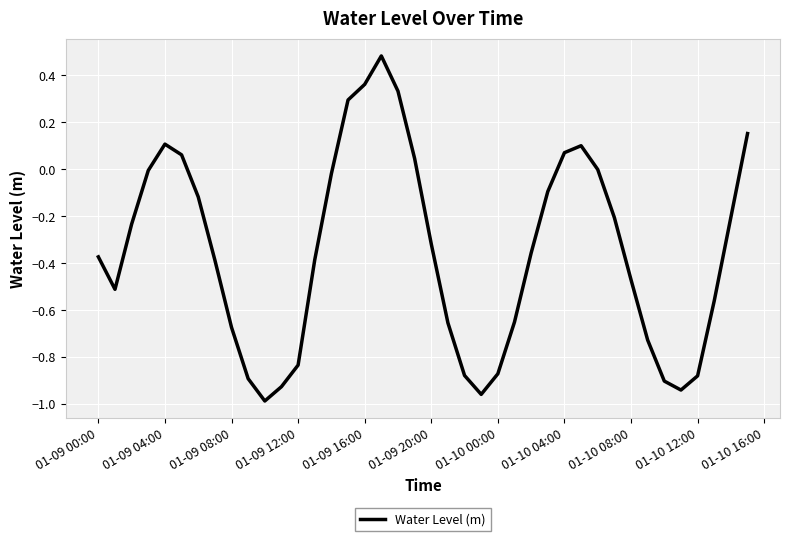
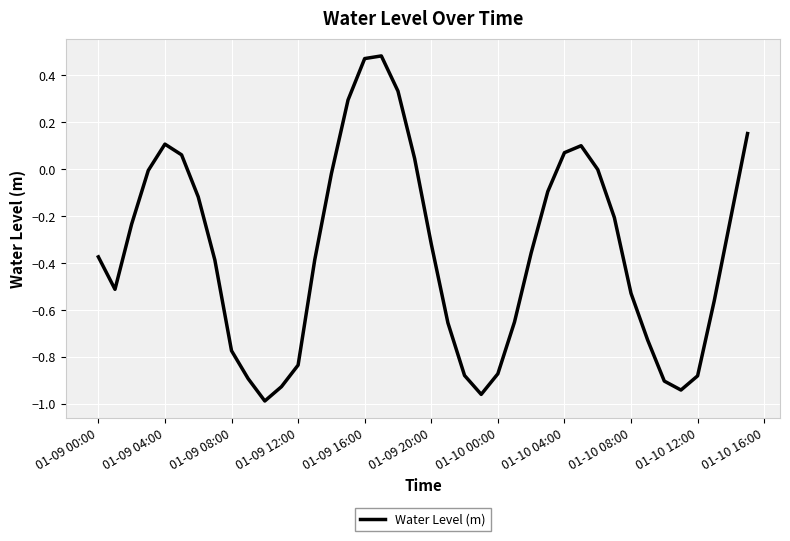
  {
    "01-09 00:00": -0.37,
    "01-09 04:00": 0.11,
-   "01-09 08:00": -0.67,
+   "01-09 08:00": -0.77,
    "01-09 12:00": -0.83,
-   "01-09 16:00": 0.36,
+   "01-09 16:00": 0.47,
    "01-09 20:00": -0.32,
    "01-10 00:00": -0.87,
    "01-10 04:00": 0.07,
-   "01-10 08:00": -0.47,
+   "01-10 08:00": -0.53,
    "01-10 12:00": -0.88
  }
